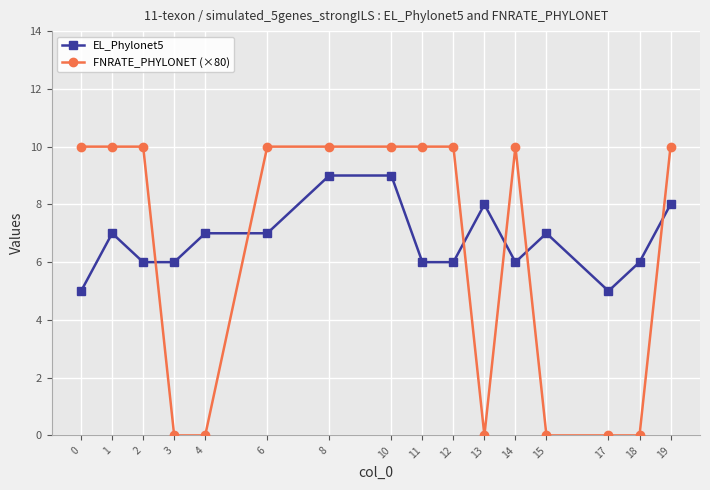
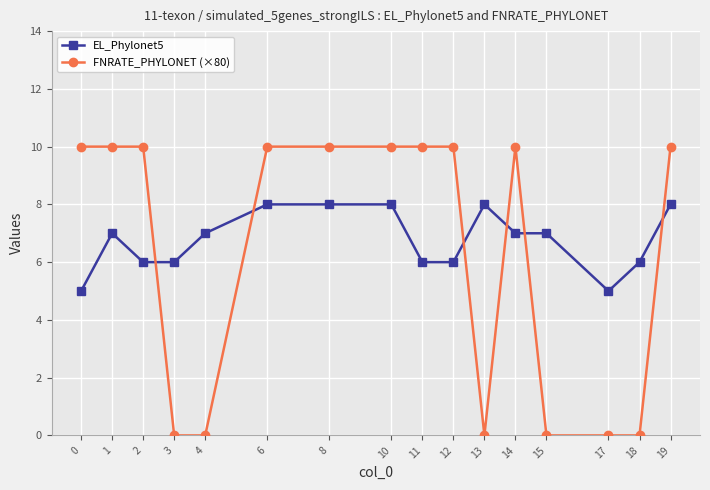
  {
    "EL_Phylonet5": {
      "0": 5,
      "1": 7,
      "2": 6,
      "3": 6,
      "4": 7,
-     "6": 7,
-     "8": 9,
-     "10": 9,
+     "6": 8,
+     "8": 8,
+     "10": 8,
      "11": 6,
      "12": 6,
      "13": 8,
-     "14": 6,
+     "14": 7,
      "15": 7,
      "17": 5,
      "18": 6,
      "19": 8
    },
    "FNRATE_PHYLONET (×80)": {
      "0": 10,
      "1": 10,
      "2": 10,
      "3": 0,
      "4": 0,
      "6": 10,
      "8": 10,
      "10": 10,
      "11": 10,
      "12": 10,
      "13": 0,
      "14": 10,
      "15": 0,
      "17": 0,
      "18": 0,
      "19": 10
    }
  }
